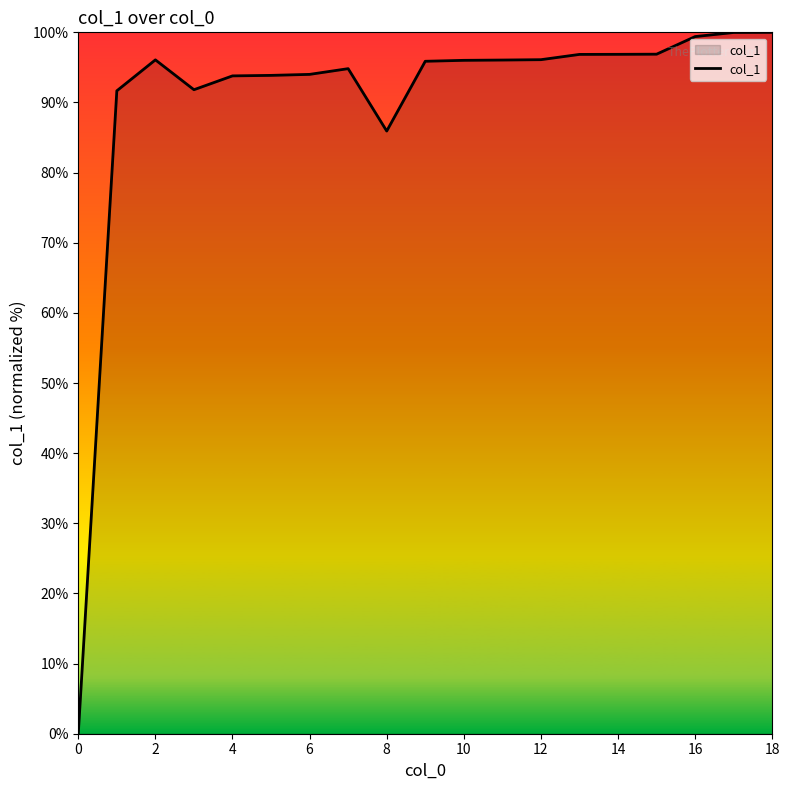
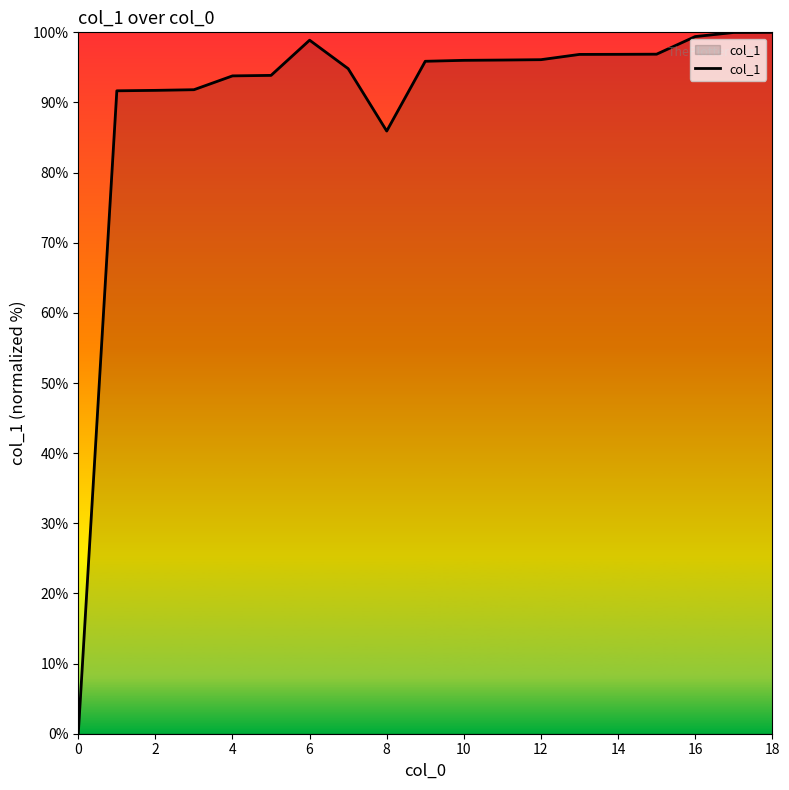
  {
    "0": "0%",
-   "2": "96%",
+   "2": "92%",
    "4": "94%",
-   "6": "94%",
+   "6": "99%",
    "8": "86%",
    "10": "96%",
    "12": "96%",
    "14": "97%",
    "16": "99%",
    "18": "100%"
  }
